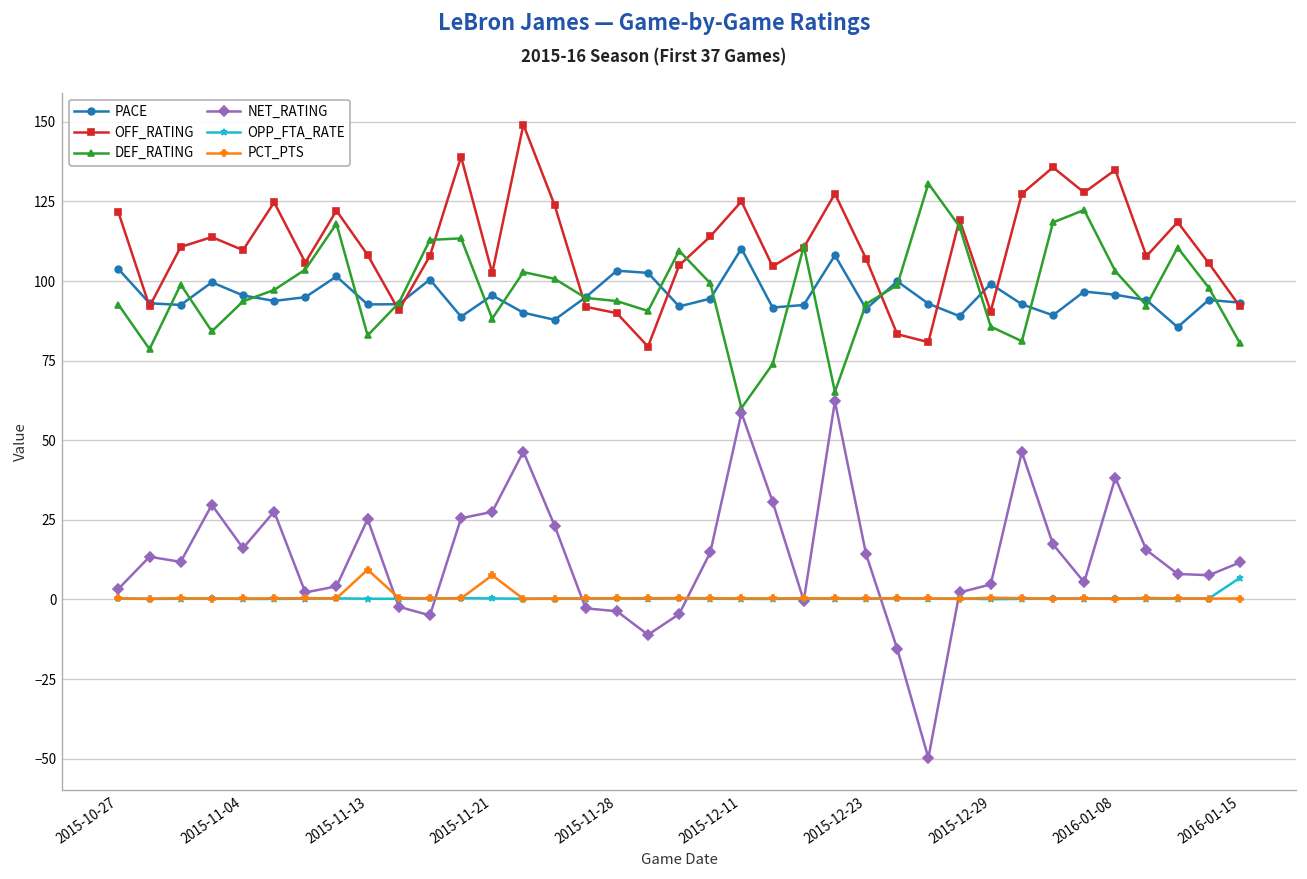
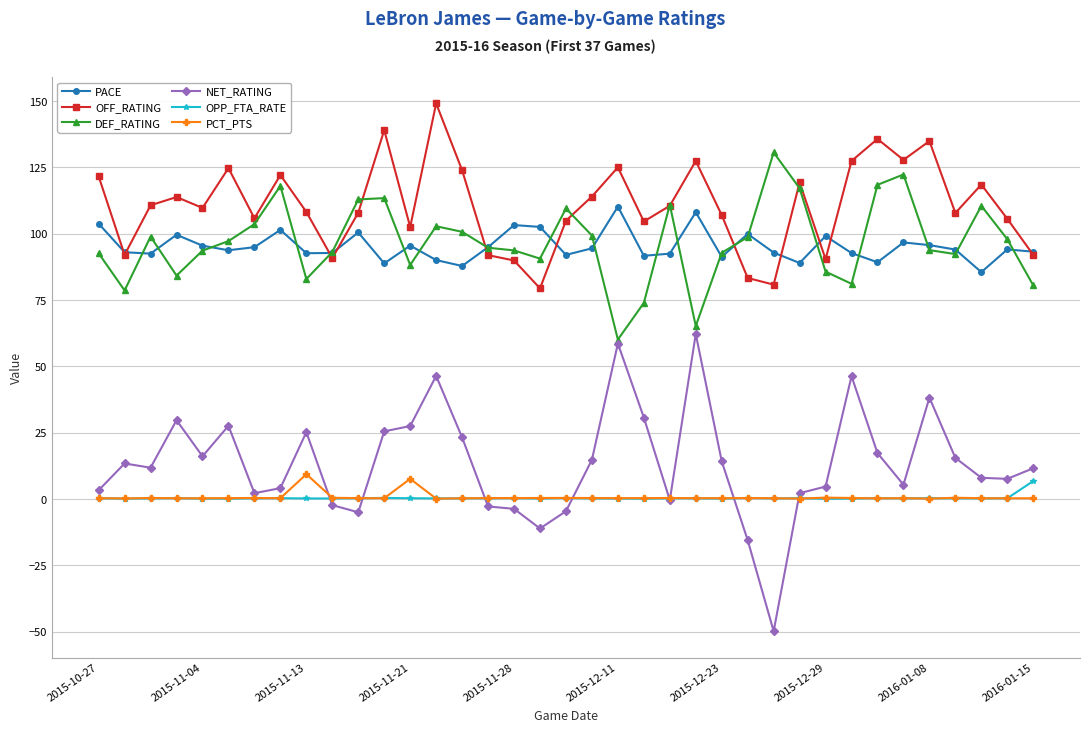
  {
    "PACE": {
      "2015-10-27": 104,
      "2015-11-04": 95,
      "2015-11-13": 93,
      "2015-11-21": 96,
      "2015-11-28": 103,
      "2015-12-11": 110,
      "2015-12-23": 91,
      "2015-12-29": 99,
      "2016-01-08": 96,
      "2016-01-15": 93
    },
    "OFF_RATING": {
      "2015-10-27": 122,
      "2015-11-04": 110,
      "2015-11-13": 108,
      "2015-11-21": 103,
      "2015-11-28": 90,
      "2015-12-11": 125,
      "2015-12-23": 107,
      "2015-12-29": 90,
      "2016-01-08": 135,
      "2016-01-15": 92
    },
    "DEF_RATING": {
      "2015-10-27": 93,
      "2015-11-04": 94,
      "2015-11-13": 83,
      "2015-11-21": 88,
      "2015-11-28": 94,
      "2015-12-11": 60,
      "2015-12-23": 93,
      "2015-12-29": 86,
-     "2016-01-08": 103,
+     "2016-01-08": 94,
      "2016-01-15": 81
    },
    "NET_RATING": {
      "2015-10-27": 3,
      "2015-11-04": 16,
      "2015-11-13": 25,
      "2015-11-21": 28,
      "2015-11-28": -4,
      "2015-12-11": 59,
      "2015-12-23": 14,
      "2015-12-29": 5,
      "2016-01-08": 38,
      "2016-01-15": 12
    },
    "OPP_FTA_RATE": {
      "2015-11-13": 0,
      "2015-11-21": 0,
      "2016-01-15": 7
    },
    "PCT_PTS": {
      "2015-11-13": 9,
      "2015-11-21": 8,
      "2016-01-15": 0
    }
  }
